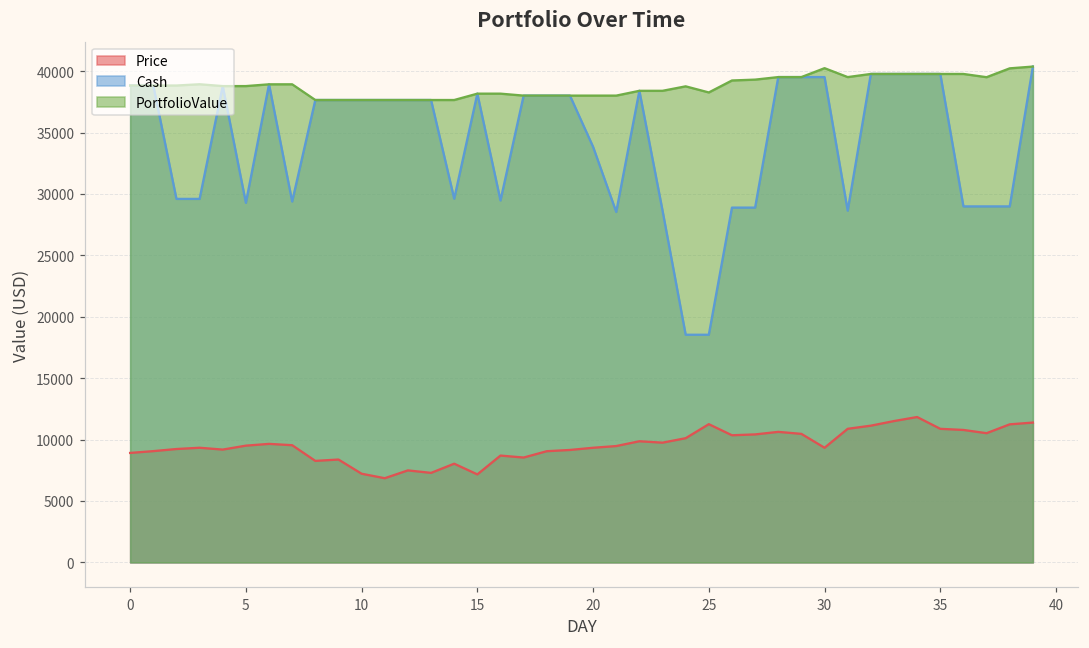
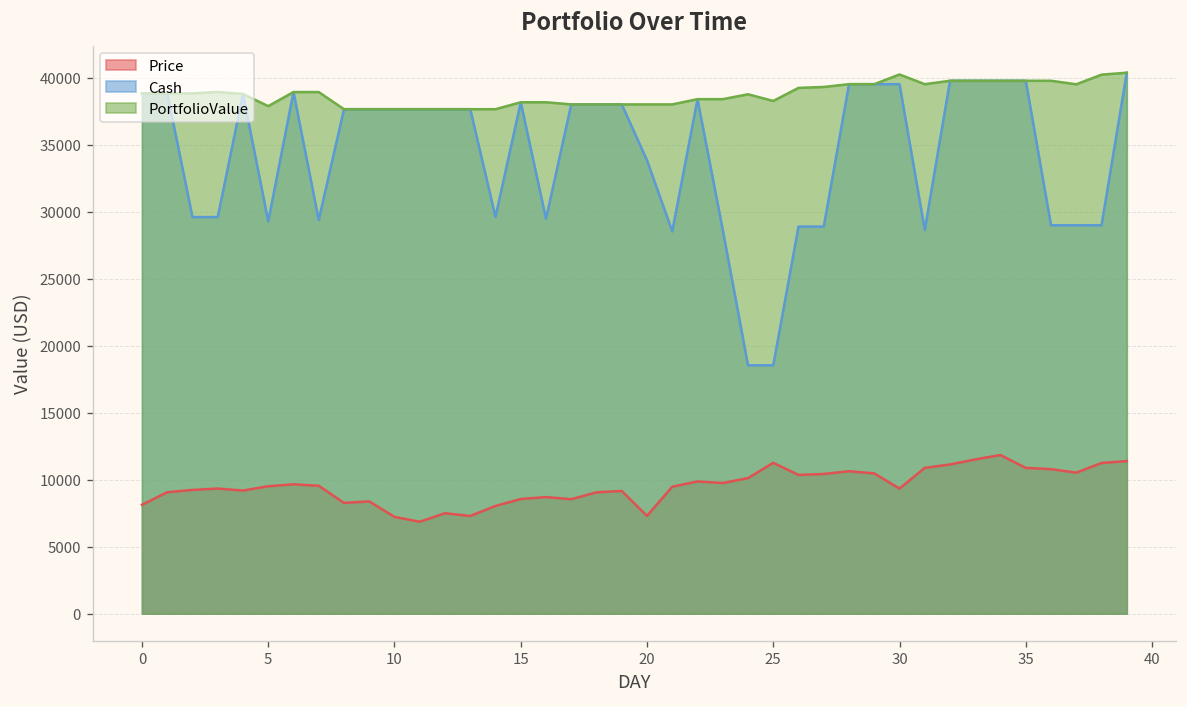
  {
    "Price": {
-     "0": 8900,
+     "0": 8100,
      "5": 9500,
      "10": 7200,
-     "15": 7200,
-     "20": 9300,
+     "15": 8600,
+     "20": 7300,
      "25": 11300,
      "30": 9300,
      "35": 10900
    },
    "Cash": {
      "5": 29300,
      "20": 33800,
      "25": 18500,
      "30": 39500
    },
    "PortfolioValue": {
-     "5": 38800,
+     "5": 37900,
      "20": 38000,
      "25": 38300,
      "30": 40200
    }
  }
